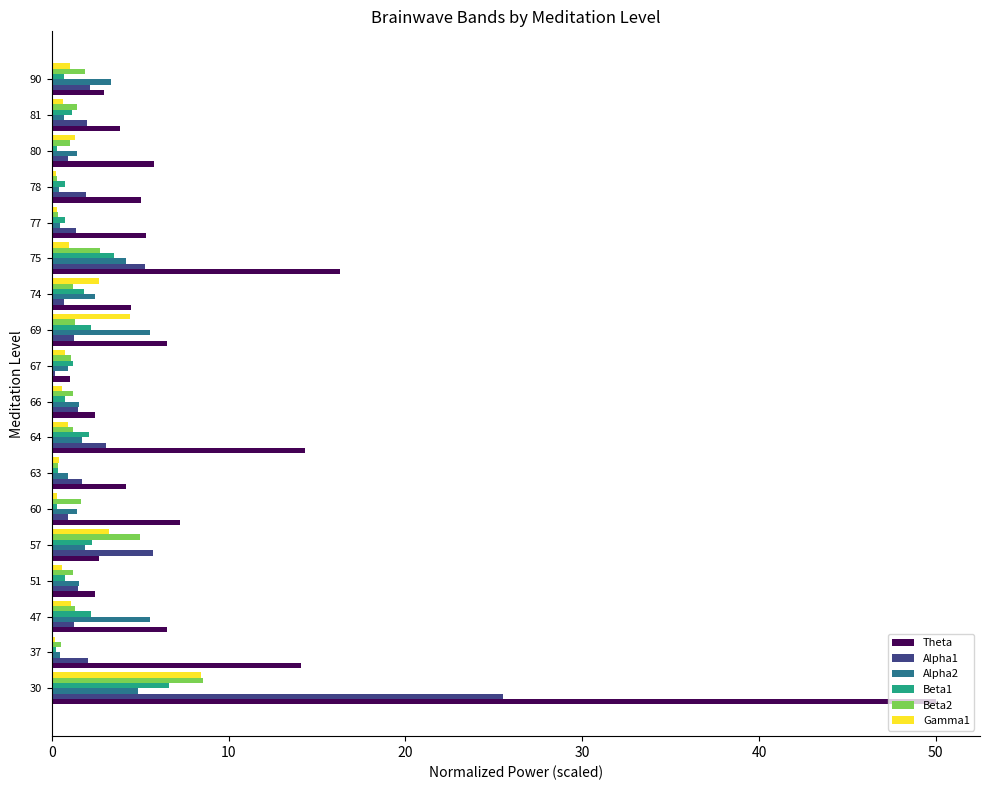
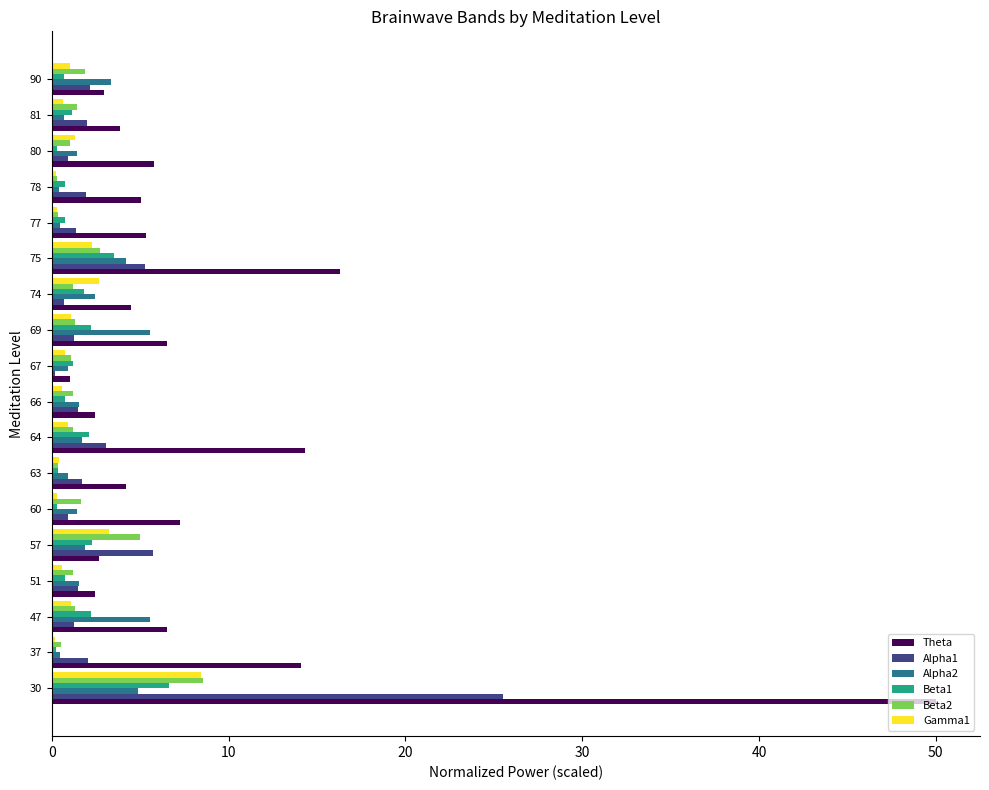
  {
    "Theta": {
      "90": 2.9,
      "81": 3.9,
      "80": 5.8,
      "78": 5.0,
      "77": 5.3,
      "75": 16.3,
      "74": 4.5,
      "69": 6.5,
      "67": 1.0,
      "66": 2.4,
      "64": 14.3,
      "63": 4.2,
      "60": 7.2,
      "57": 2.6,
      "51": 2.4,
      "47": 6.5,
      "37": 14.1
    },
    "Beta2": {
      "90": 1.9,
      "81": 1.4,
      "80": 1.0,
      "78": 0.3,
      "77": 0.4,
      "75": 2.7,
      "74": 1.2,
      "69": 1.3,
      "67": 1.1,
      "66": 1.2,
      "64": 1.2,
      "63": 0.4,
      "60": 1.7,
      "57": 5.0,
      "51": 1.2,
      "47": 1.3,
      "37": 0.5,
      "30": 8.5
    },
    "Gamma1": {
      "90": 1.0,
      "81": 0.6,
      "80": 1.3,
      "78": 0.2,
      "77": 0.3,
-     "75": 1.0,
+     "75": 2.3,
      "74": 2.7,
-     "69": 4.4,
+     "69": 1.1,
      "67": 0.7,
      "66": 0.6,
      "64": 0.9,
      "63": 0.4,
      "60": 0.3,
      "57": 3.2,
      "51": 0.6,
      "47": 1.1,
      "37": 0.2,
      "30": 8.4
    }
  }
